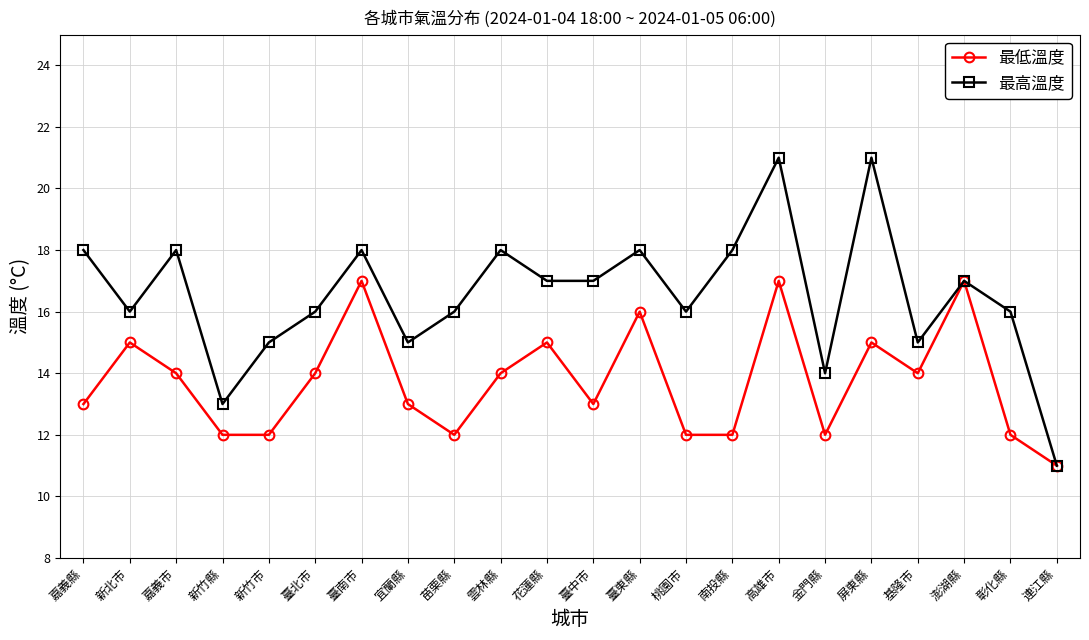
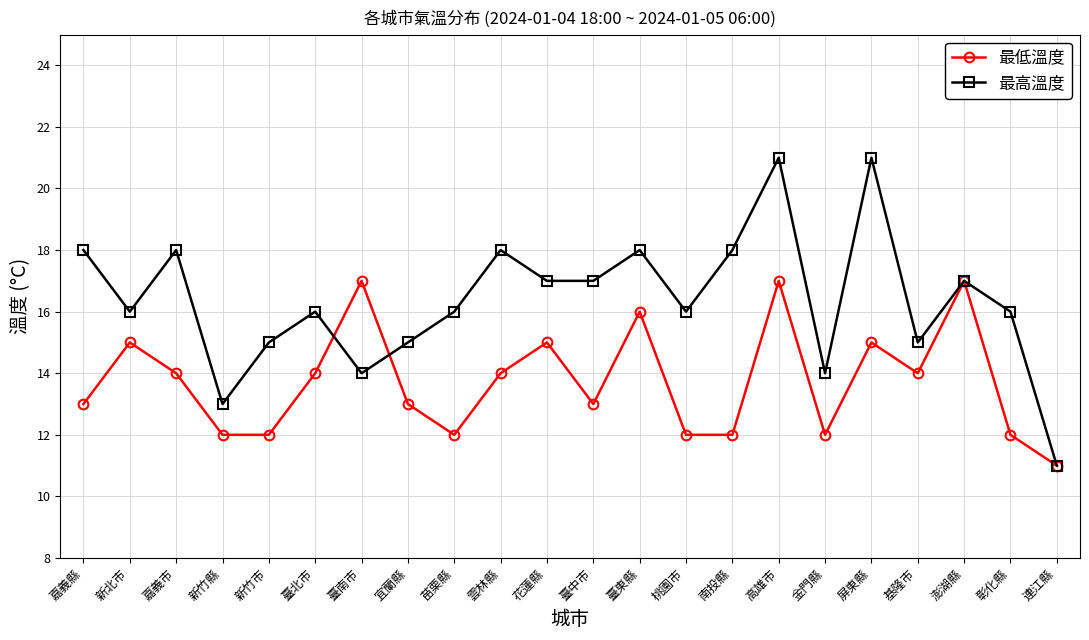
  {
    "最低溫度": {
      "嘉義縣": 13,
      "新北市": 15,
      "嘉義市": 14,
      "新竹縣": 12,
      "新竹市": 12,
      "臺北市": 14,
      "臺南市": 17,
      "宜蘭縣": 13,
      "苗栗縣": 12,
      "雲林縣": 14,
      "花蓮縣": 15,
      "臺中市": 13,
      "臺東縣": 16,
      "桃園市": 12,
      "南投縣": 12,
      "高雄市": 17,
      "金門縣": 12,
      "屏東縣": 15,
      "基隆市": 14,
      "彰化縣": 12
    },
    "最高溫度": {
      "嘉義縣": 18,
      "新北市": 16,
      "嘉義市": 18,
      "新竹縣": 13,
      "新竹市": 15,
      "臺北市": 16,
-     "臺南市": 18,
+     "臺南市": 14,
      "宜蘭縣": 15,
      "苗栗縣": 16,
      "雲林縣": 18,
      "花蓮縣": 17,
      "臺中市": 17,
      "臺東縣": 18,
      "桃園市": 16,
      "南投縣": 18,
      "高雄市": 21,
      "金門縣": 14,
      "屏東縣": 21,
      "基隆市": 15,
      "彰化縣": 16
    }
  }
